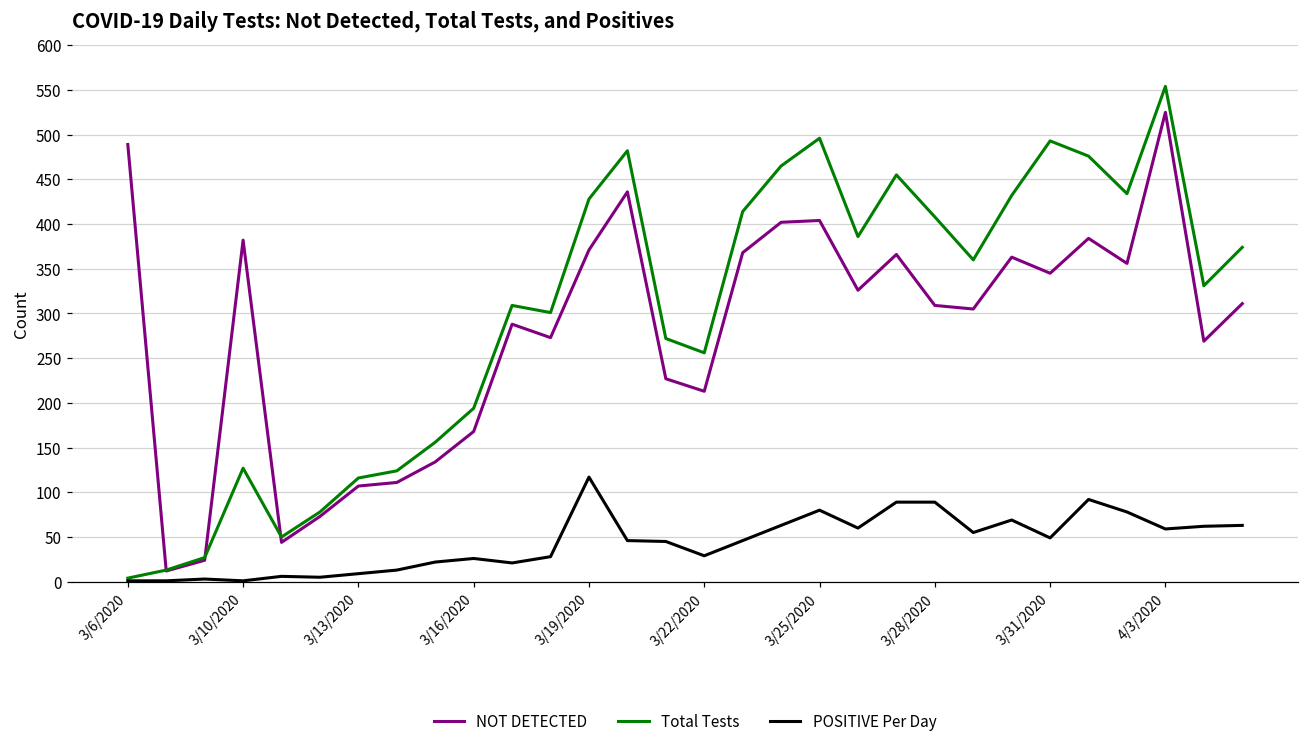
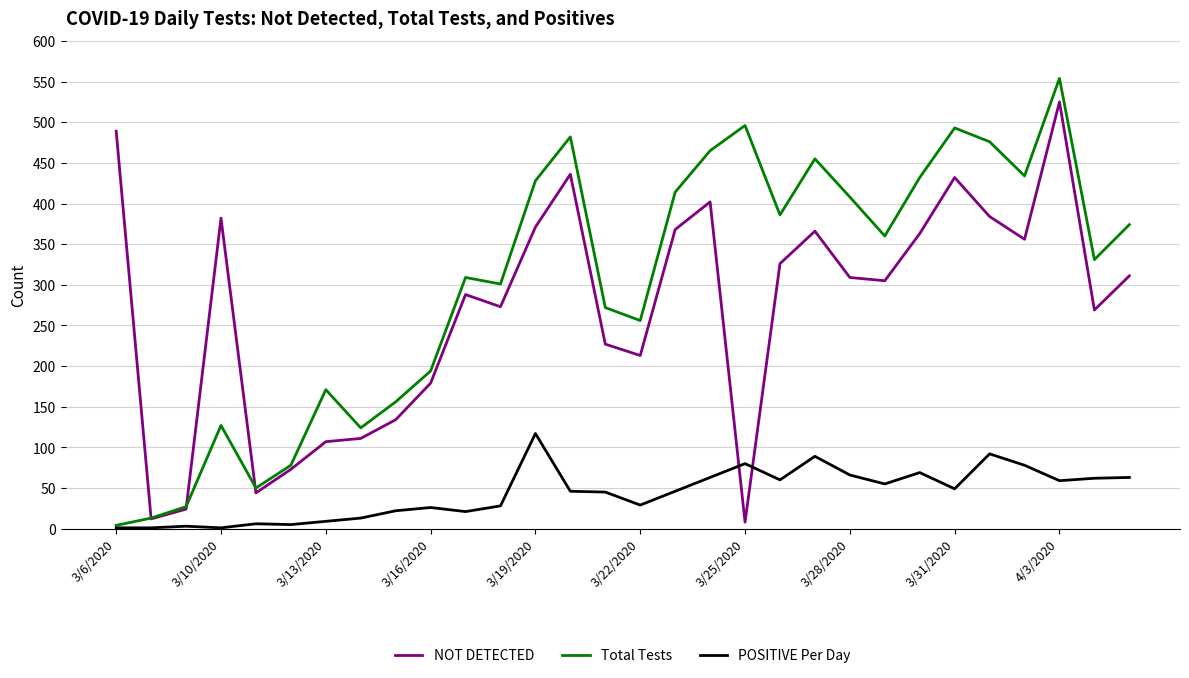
  {
    "NOT DETECTED": {
      "3/6/2020": 490,
      "3/10/2020": 380,
      "3/13/2020": 110,
-     "3/16/2020": 170,
+     "3/16/2020": 180,
      "3/19/2020": 370,
      "3/22/2020": 210,
-     "3/25/2020": 400,
+     "3/25/2020": 10,
      "3/28/2020": 310,
-     "3/31/2020": 350,
+     "3/31/2020": 430,
      "4/3/2020": 530
    },
    "Total Tests": {
      "3/10/2020": 130,
-     "3/13/2020": 120,
+     "3/13/2020": 170,
      "3/16/2020": 190,
      "3/19/2020": 430,
      "3/22/2020": 260,
      "3/25/2020": 500,
      "3/28/2020": 410,
      "3/31/2020": 490,
      "4/3/2020": 550
    },
    "POSITIVE Per Day": {
      "3/10/2020": 0,
      "3/13/2020": 10,
      "3/16/2020": 30,
      "3/19/2020": 120,
      "3/22/2020": 30,
      "3/25/2020": 80,
-     "3/28/2020": 90,
+     "3/28/2020": 70,
      "3/31/2020": 50,
      "4/3/2020": 60
    }
  }
